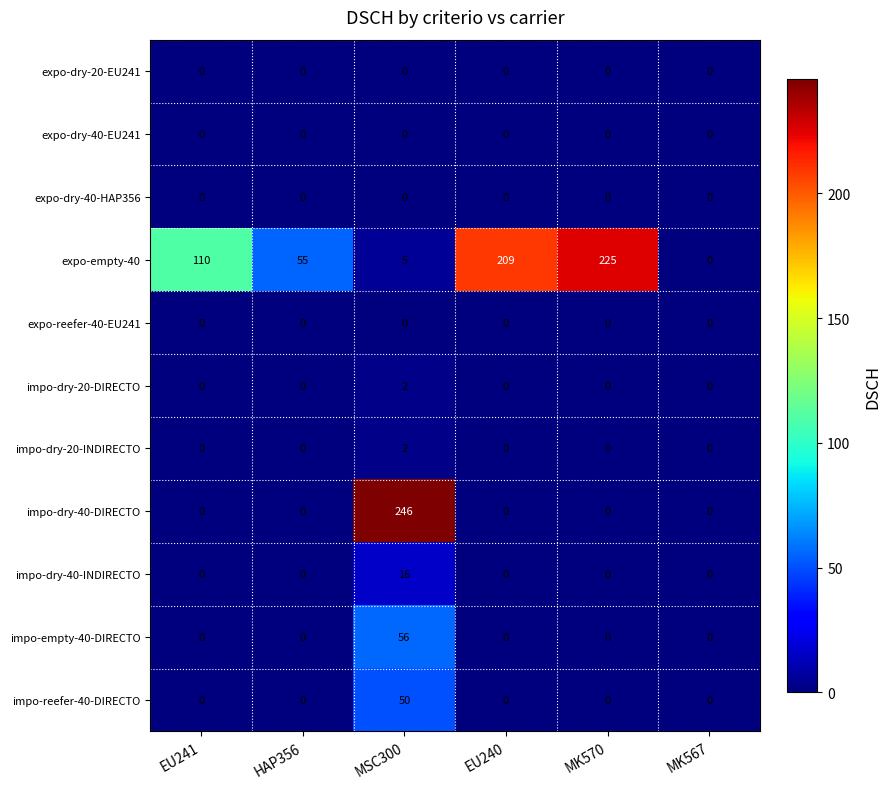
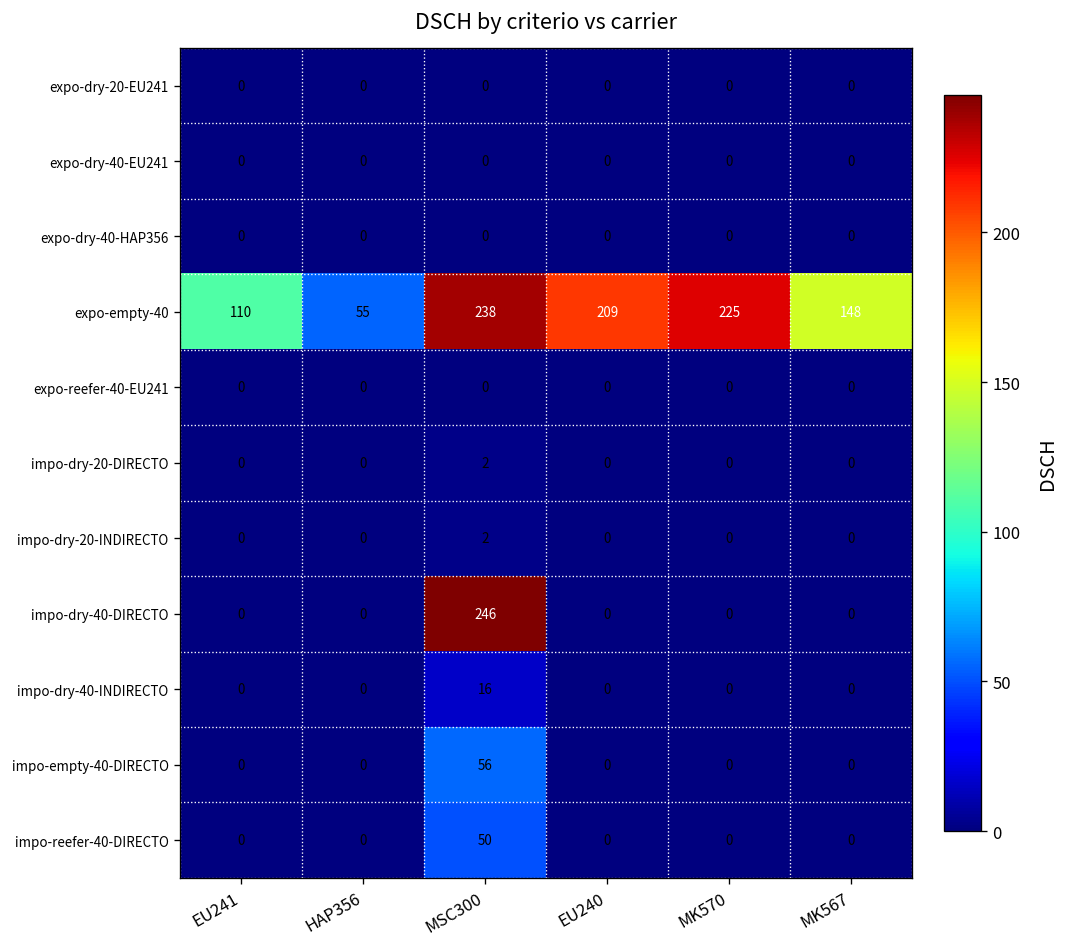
  {
    "expo-dry-20-EU241": {
      "EU241": 0,
      "HAP356": 0,
      "MSC300": 0,
      "EU240": 0,
      "MK570": 0,
      "MK567": 0
    },
    "expo-dry-40-EU241": {
      "EU241": 0,
      "HAP356": 0,
      "MSC300": 0,
      "EU240": 0,
      "MK570": 0,
      "MK567": 0
    },
    "expo-dry-40-HAP356": {
      "EU241": 0,
      "HAP356": 0,
      "MSC300": 0,
      "EU240": 0,
      "MK570": 0,
      "MK567": 0
    },
    "expo-empty-40": {
      "EU241": 110,
      "HAP356": 55,
-     "MSC300": 5,
+     "MSC300": 238,
      "EU240": 209,
      "MK570": 225,
-     "MK567": 0
+     "MK567": 148
    },
    "expo-reefer-40-EU241": {
      "EU241": 0,
      "HAP356": 0,
      "MSC300": 0,
      "EU240": 0,
      "MK570": 0,
      "MK567": 0
    },
    "impo-dry-20-DIRECTO": {
      "EU241": 0,
      "HAP356": 0,
      "MSC300": 2,
      "EU240": 0,
      "MK570": 0,
      "MK567": 0
    },
    "impo-dry-20-INDIRECTO": {
      "EU241": 0,
      "HAP356": 0,
      "MSC300": 2,
      "EU240": 0,
      "MK570": 0,
      "MK567": 0
    },
    "impo-dry-40-DIRECTO": {
      "EU241": 0,
      "HAP356": 0,
      "MSC300": 246,
      "EU240": 0,
      "MK570": 0,
      "MK567": 0
    },
    "impo-dry-40-INDIRECTO": {
      "EU241": 0,
      "HAP356": 0,
      "MSC300": 16,
      "EU240": 0,
      "MK570": 0,
      "MK567": 0
    },
    "impo-empty-40-DIRECTO": {
      "EU241": 0,
      "HAP356": 0,
      "MSC300": 56,
      "EU240": 0,
      "MK570": 0,
      "MK567": 0
    },
    "impo-reefer-40-DIRECTO": {
      "EU241": 0,
      "HAP356": 0,
      "MSC300": 50,
      "EU240": 0,
      "MK570": 0,
      "MK567": 0
    }
  }
